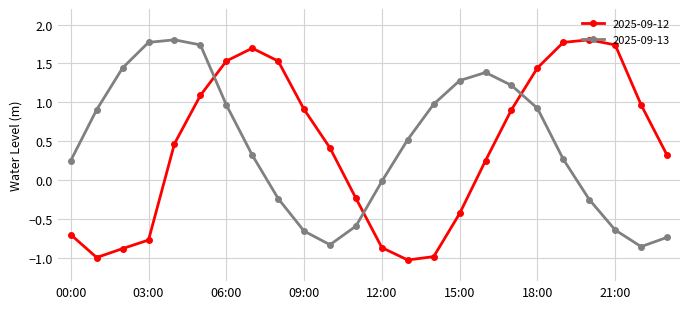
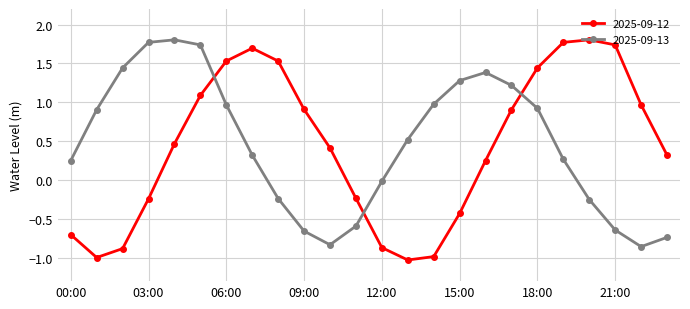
  {
    "2025-09-12": {
      "00:00": -0.7,
-     "03:00": -0.8,
+     "03:00": -0.2,
      "06:00": 1.5,
      "09:00": 0.9,
      "12:00": -0.9,
      "15:00": -0.4,
      "18:00": 1.4,
      "21:00": 1.7
    },
    "2025-09-13": {
      "00:00": 0.3,
      "03:00": 1.8,
      "06:00": 1.0,
      "09:00": -0.7,
      "12:00": 0.0,
      "15:00": 1.3,
      "18:00": 0.9,
      "21:00": -0.6
    }
  }
